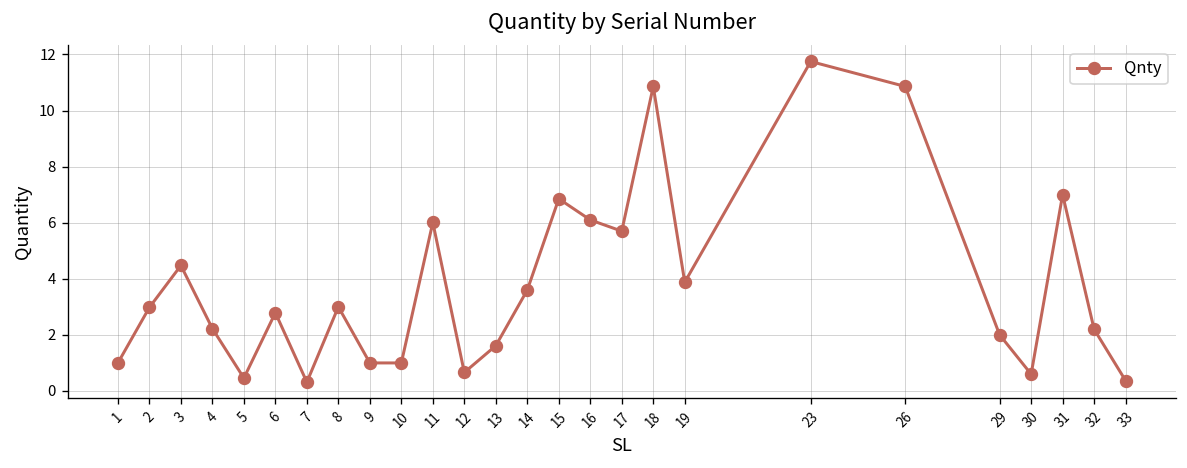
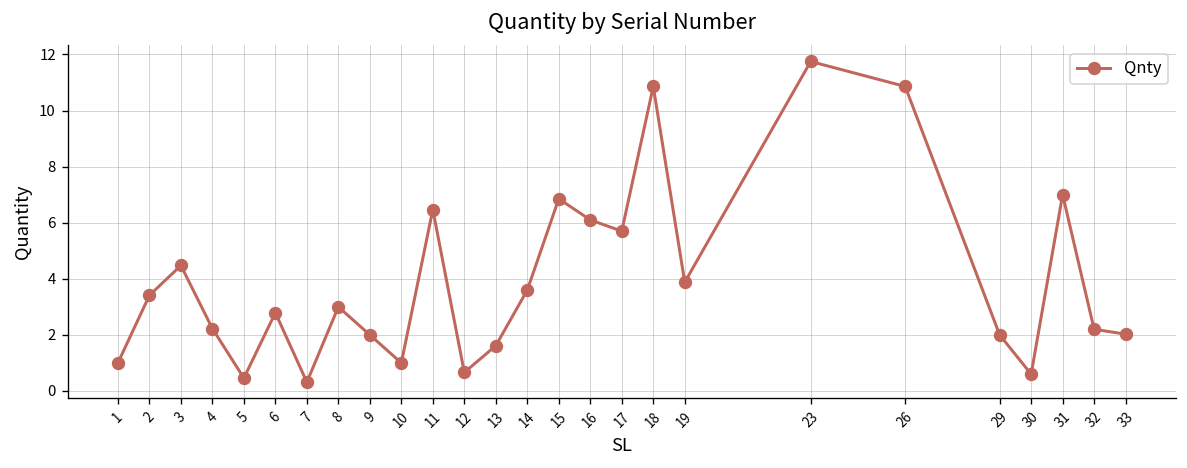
  {
    "1": 1.0,
-   "2": 3.0,
+   "2": 3.4,
    "3": 4.5,
    "4": 2.2,
    "5": 0.5,
    "6": 2.8,
    "7": 0.3,
    "8": 3.0,
-   "9": 1,
+   "9": 2,
    "10": 1.0,
-   "11": 6.0,
+   "11": 6.5,
    "12": 0.7,
    "13": 1.6,
    "14": 3.6,
    "15": 6.9,
    "16": 6.1,
    "17": 5.7,
    "18": 10.9,
    "19": 3.9,
    "23": 11.8,
    "26": 10.9,
    "29": 2.0,
    "30": 0.6,
    "31": 7.0,
    "32": 2.2,
-   "33": 0.4
+   "33": 2.0
  }
